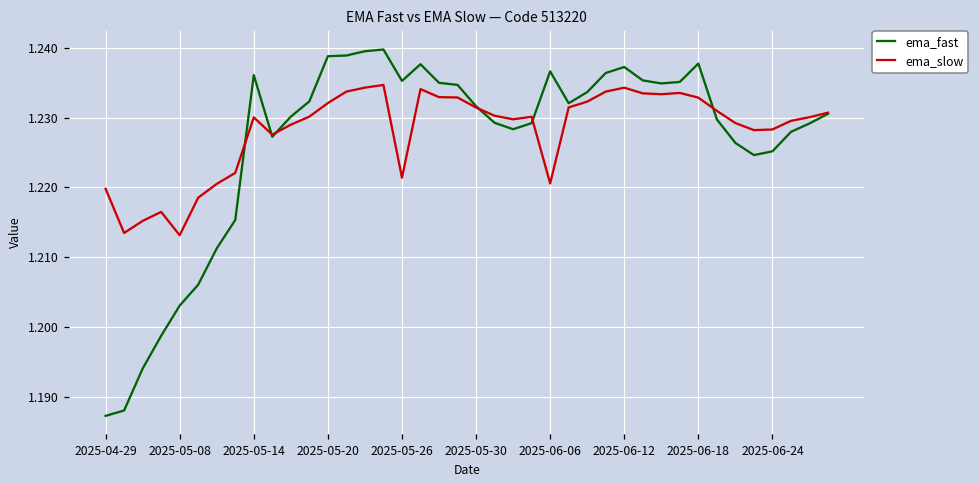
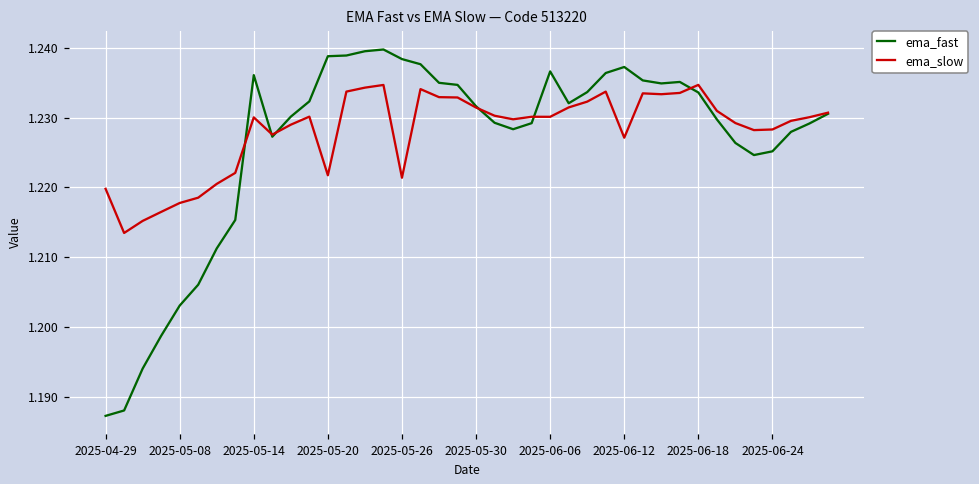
  {
    "ema_fast": {
      "2025-04-29": 1.187,
      "2025-05-08": 1.203,
      "2025-05-14": 1.236,
      "2025-05-20": 1.239,
-     "2025-05-26": 1.235,
+     "2025-05-26": 1.238,
      "2025-06-06": 1.237,
      "2025-06-12": 1.237,
-     "2025-06-18": 1.238,
+     "2025-06-18": 1.234,
      "2025-06-24": 1.225
    },
    "ema_slow": {
      "2025-04-29": 1.220,
-     "2025-05-08": 1.213,
+     "2025-05-08": 1.218,
      "2025-05-14": 1.230,
-     "2025-05-20": 1.232,
+     "2025-05-20": 1.222,
      "2025-05-26": 1.221,
-     "2025-06-06": 1.221,
-     "2025-06-12": 1.234,
-     "2025-06-18": 1.233,
+     "2025-06-06": 1.230,
+     "2025-06-12": 1.227,
+     "2025-06-18": 1.235,
      "2025-06-24": 1.228
    }
  }
